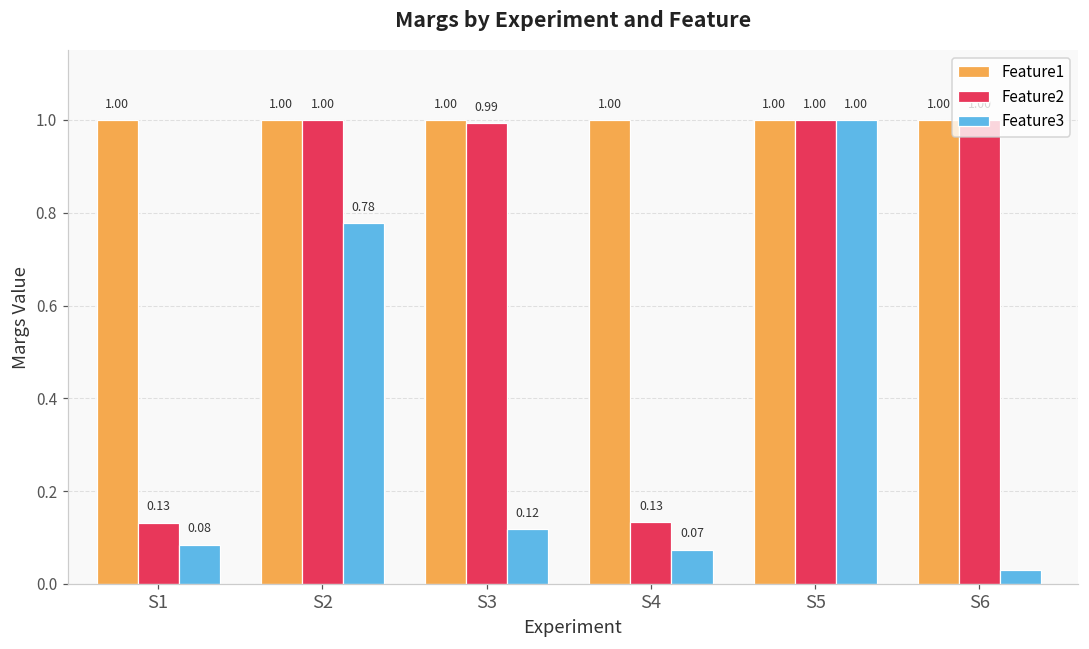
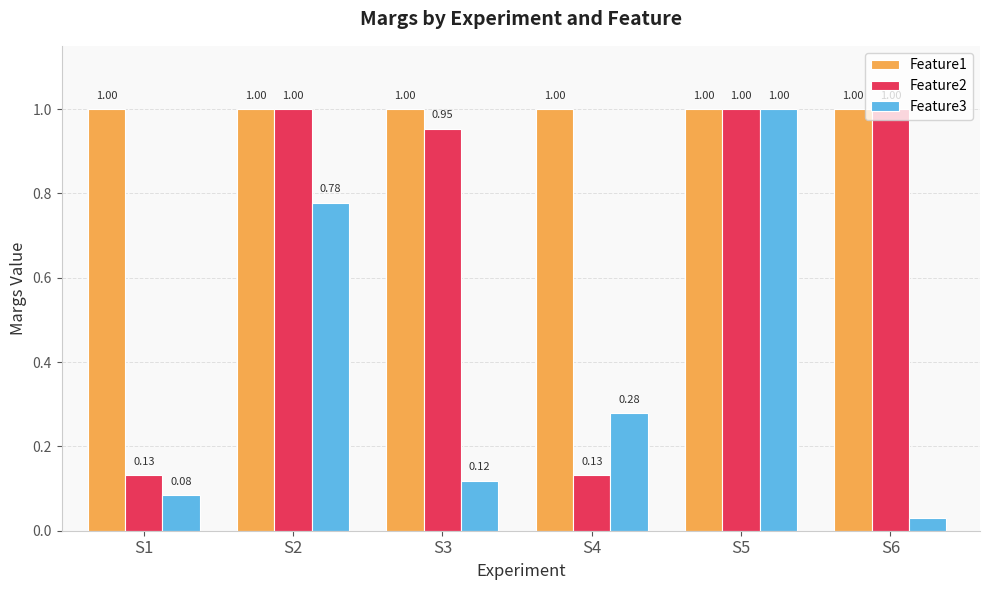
  {
    "Feature1": {
      "S1": 1.00,
      "S2": 1.00,
      "S3": 1.00,
      "S4": 1.00,
      "S5": 1.00,
      "S6": 1.00
    },
    "Feature2": {
      "S1": 0.13,
      "S2": 1.00,
-     "S3": 0.99,
+     "S3": 0.95,
      "S4": 0.13,
      "S5": 1.00
    },
    "Feature3": {
      "S1": 0.08,
      "S2": 0.78,
      "S3": 0.12,
-     "S4": 0.07,
+     "S4": 0.28,
      "S5": 1.00
    }
  }
